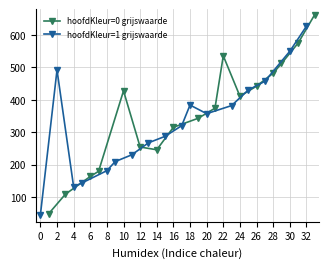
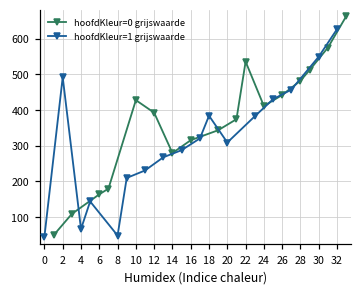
  {
    "hoofdKleur=0 grijswaarde": {
      "6": 160,
      "10": 430,
-     "12": 250,
-     "14": 250,
+     "12": 390,
+     "14": 280,
      "16": 320,
      "22": 540,
      "24": 410,
      "26": 440,
      "28": 480
    },
    "hoofdKleur=1 grijswaarde": {
      "0": 40,
      "2": 490,
-     "4": 130,
-     "8": 180,
+     "4": 70,
+     "8": 50,
      "18": 380,
-     "20": 360,
+     "20": 310,
      "30": 550,
      "32": 630
    }
  }
